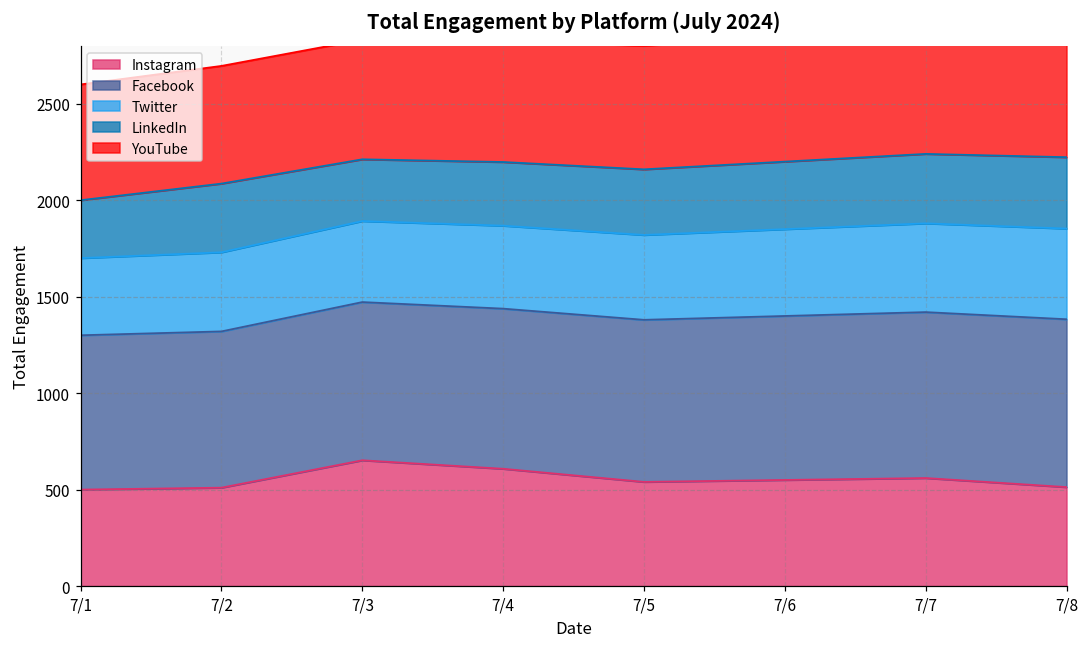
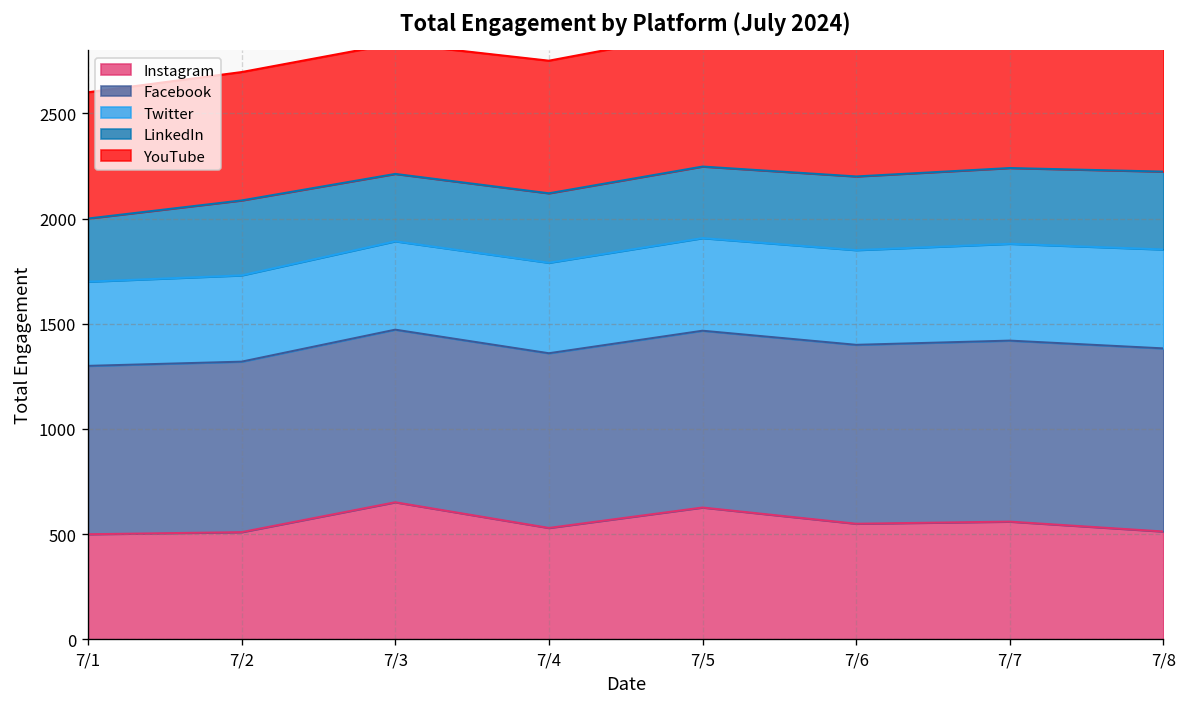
  {
    "Instagram": {
      "7/1": 500,
      "7/2": 510,
      "7/3": 650,
-     "7/4": 610,
-     "7/5": 540,
+     "7/4": 530,
+     "7/5": 630,
      "7/6": 550,
      "7/7": 560,
      "7/8": 510
    },
    "Facebook": {
      "7/1": 800,
      "7/2": 810,
      "7/3": 820,
      "7/4": 830,
      "7/5": 840,
      "7/6": 850,
      "7/7": 860,
      "7/8": 870
    },
    "Twitter": {
      "7/1": 400,
      "7/2": 410,
      "7/3": 420,
      "7/4": 430,
      "7/5": 440,
      "7/6": 450,
      "7/7": 460,
      "7/8": 470
    },
    "LinkedIn": {
      "7/1": 300,
      "7/2": 360,
      "7/3": 320,
      "7/4": 330,
      "7/5": 340,
      "7/6": 350,
      "7/7": 360,
      "7/8": 370
    },
    "YouTube": {
      "7/1": 600,
      "7/2": 610
    }
  }
